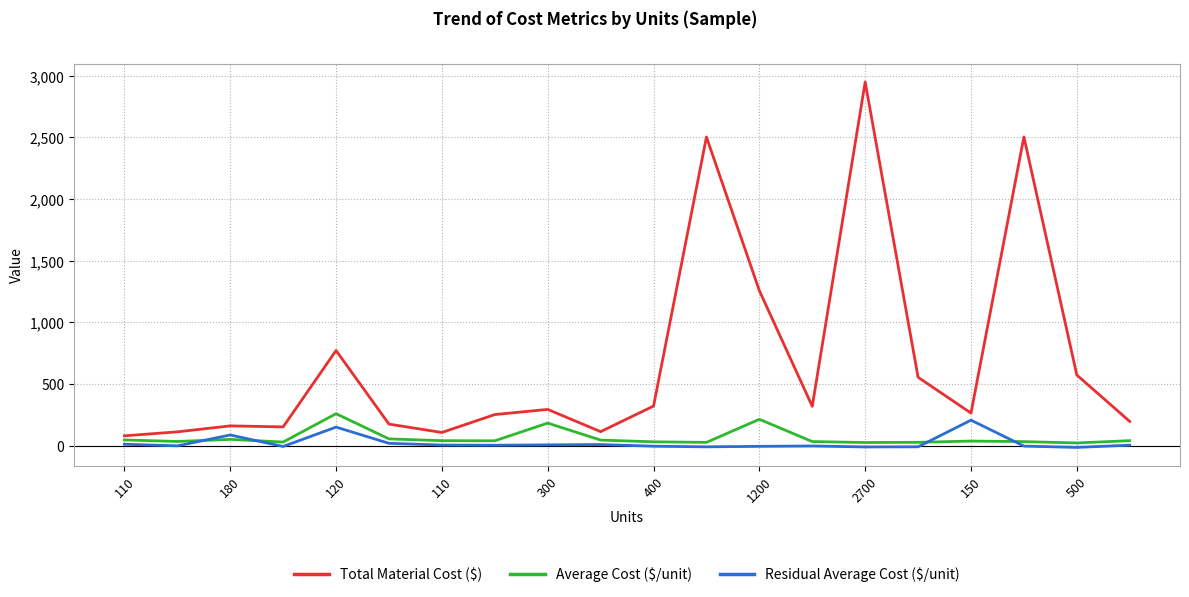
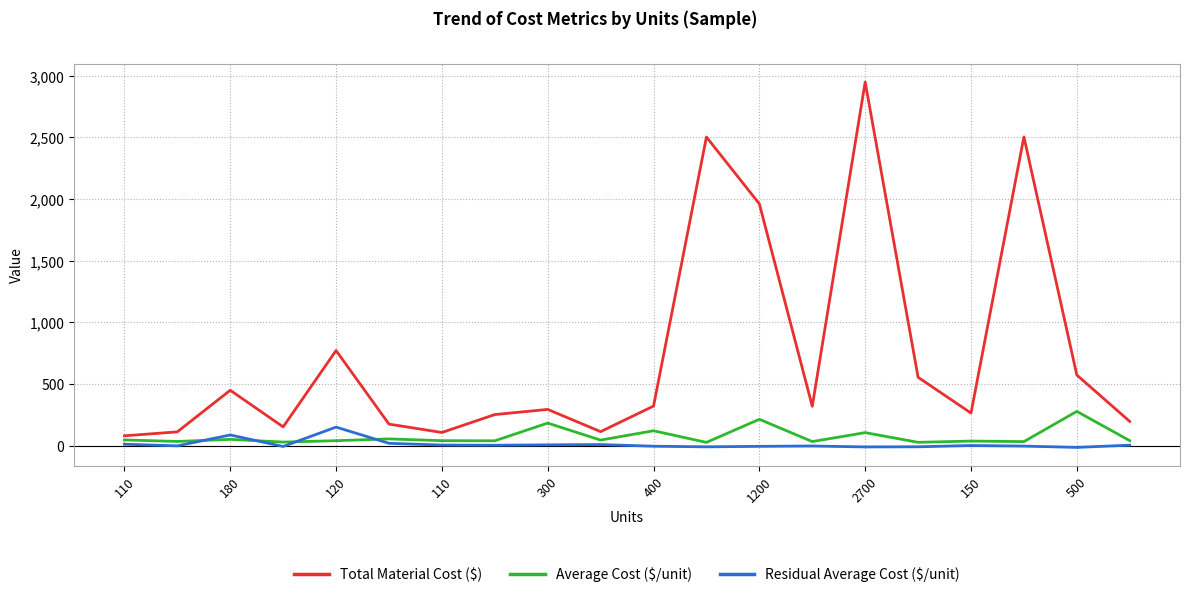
  {
    "Total Material Cost ($)": {
-     "180": "160",
+     "180": "450",
      "120": "770",
      "300": "290",
      "400": "320",
-     "1200": "1,260",
+     "1200": "1,960",
      "2700": "2,950",
      "150": "260",
      "500": "570"
    },
    "Average Cost ($/unit)": {
      "180": "50",
-     "120": "260",
+     "120": "40",
      "300": "180",
-     "400": "30",
+     "400": "120",
      "1200": "210",
-     "2700": "20",
+     "2700": "100",
      "150": "40",
-     "500": "20"
+     "500": "280"
    },
    "Residual Average Cost ($/unit)": {
      "180": "90",
      "120": "150",
      "300": "10",
      "400": "-10",
      "1200": "-10",
      "2700": "-10",
-     "150": "210",
+     "150": "0",
      "500": "-20"
    }
  }
